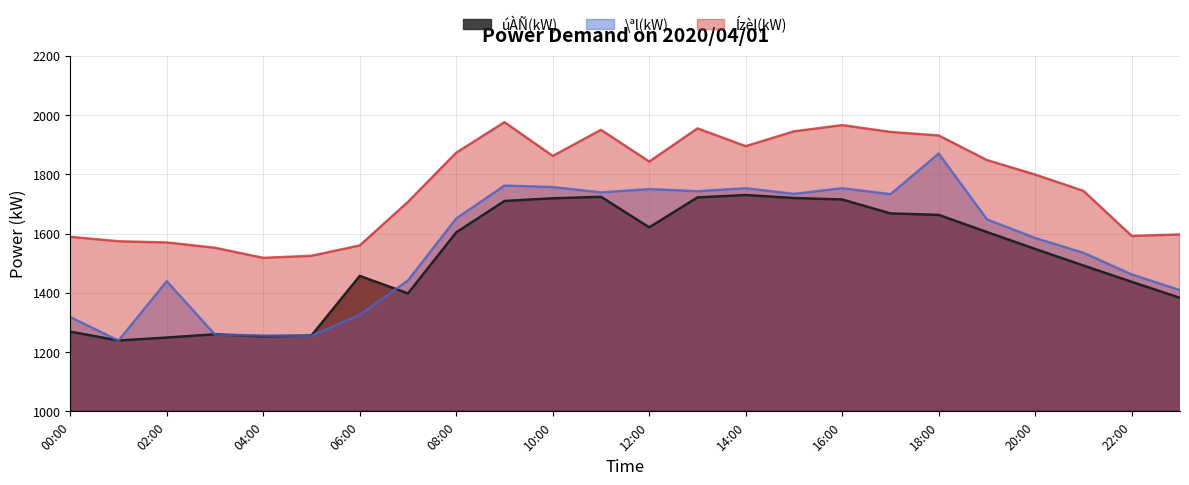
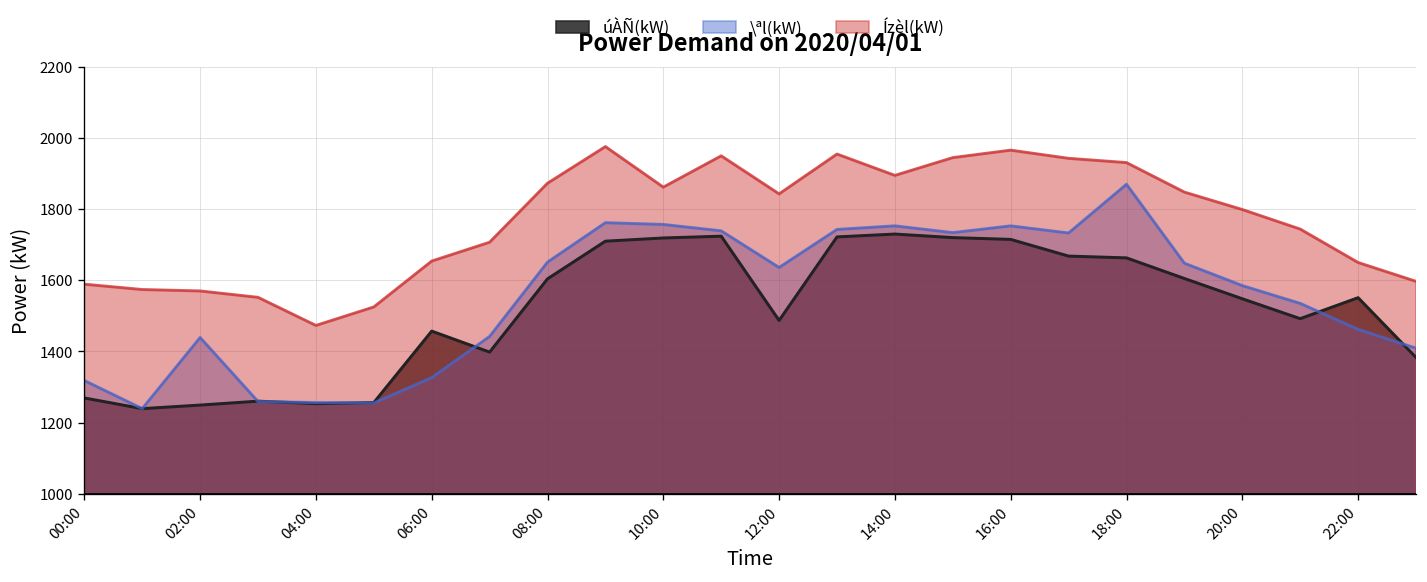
  {
    "úÀÑ(kW)": {
      "00:00": 1270,
      "02:00": 1250,
      "06:00": 1460,
      "08:00": 1600,
      "10:00": 1720,
-     "12:00": 1620,
+     "12:00": 1490,
      "14:00": 1730,
      "16:00": 1720,
      "18:00": 1660,
      "20:00": 1550,
-     "22:00": 1440
+     "22:00": 1550
    },
    "\\ªl(kW)": {
      "00:00": 1320,
      "02:00": 1440,
      "06:00": 1330,
      "08:00": 1650,
      "10:00": 1760,
-     "12:00": 1750,
+     "12:00": 1640,
      "14:00": 1750,
      "16:00": 1750,
      "18:00": 1870,
      "20:00": 1590,
      "22:00": 1460
    },
    "Ízèl(kW)": {
      "00:00": 1590,
      "02:00": 1570,
-     "04:00": 1520,
-     "06:00": 1560,
+     "04:00": 1470,
+     "06:00": 1650,
      "08:00": 1870,
      "10:00": 1860,
      "12:00": 1840,
      "14:00": 1900,
      "16:00": 1970,
      "18:00": 1930,
      "20:00": 1800,
-     "22:00": 1590
+     "22:00": 1650
    }
  }
